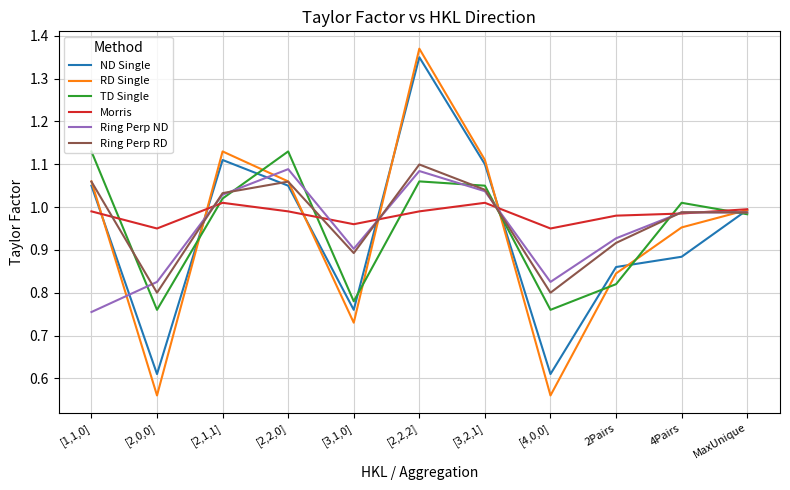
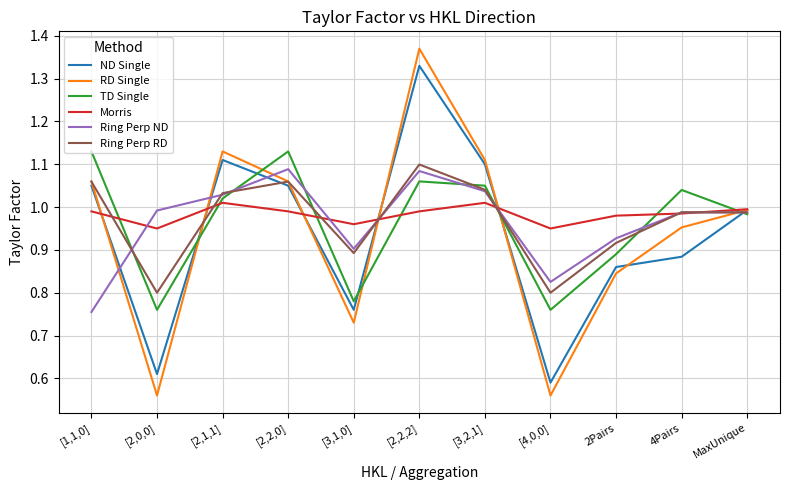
  {
    "ND Single": {
      "[1,1,0]": 1.05,
      "[2,0,0]": 0.61,
      "[2,1,1]": 1.11,
      "[2,2,0]": 1.05,
      "[3,1,0]": 0.76,
-     "[2,2,2]": 1.35,
+     "[2,2,2]": 1.33,
      "[3,2,1]": 1.10,
-     "[4,0,0]": 0.61,
+     "[4,0,0]": 0.59,
      "2Pairs": 0.86,
      "4Pairs": 0.88
    },
    "RD Single": {
      "[2,0,0]": 0.56,
      "[2,1,1]": 1.13,
      "[3,1,0]": 0.73,
      "[2,2,2]": 1.37,
      "[3,2,1]": 1.11,
      "[4,0,0]": 0.56,
      "2Pairs": 0.85,
      "4Pairs": 0.95
    },
    "TD Single": {
      "[2,0,0]": 0.76,
      "[2,1,1]": 1.02,
      "[2,2,0]": 1.13,
      "[3,1,0]": 0.78,
      "[2,2,2]": 1.06,
      "[3,2,1]": 1.05,
      "[4,0,0]": 0.76,
-     "2Pairs": 0.82,
-     "4Pairs": 1.01
+     "2Pairs": 0.89,
+     "4Pairs": 1.04
    },
    "Morris": {
      "[1,1,0]": 0.99,
      "[2,0,0]": 0.95,
      "[2,1,1]": 1.01,
      "[2,2,0]": 0.99,
      "[3,1,0]": 0.96,
      "[2,2,2]": 0.99,
      "[3,2,1]": 1.01,
      "[4,0,0]": 0.95,
      "2Pairs": 0.98
    },
    "Ring Perp ND": {
      "[1,1,0]": 0.75,
-     "[2,0,0]": 0.83,
+     "[2,0,0]": 0.99,
      "[2,2,0]": 1.09,
      "[3,1,0]": 0.90,
      "[2,2,2]": 1.08,
      "[4,0,0]": 0.83,
      "2Pairs": 0.93
    },
    "Ring Perp RD": {
      "[2,0,0]": 0.80,
      "[3,1,0]": 0.89,
      "[2,2,2]": 1.10,
      "[4,0,0]": 0.80,
      "2Pairs": 0.92
    }
  }
